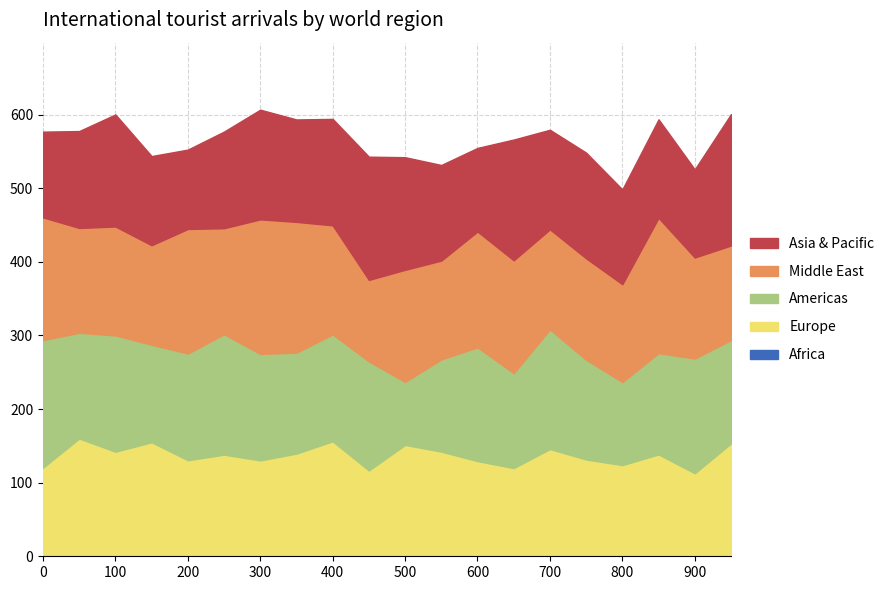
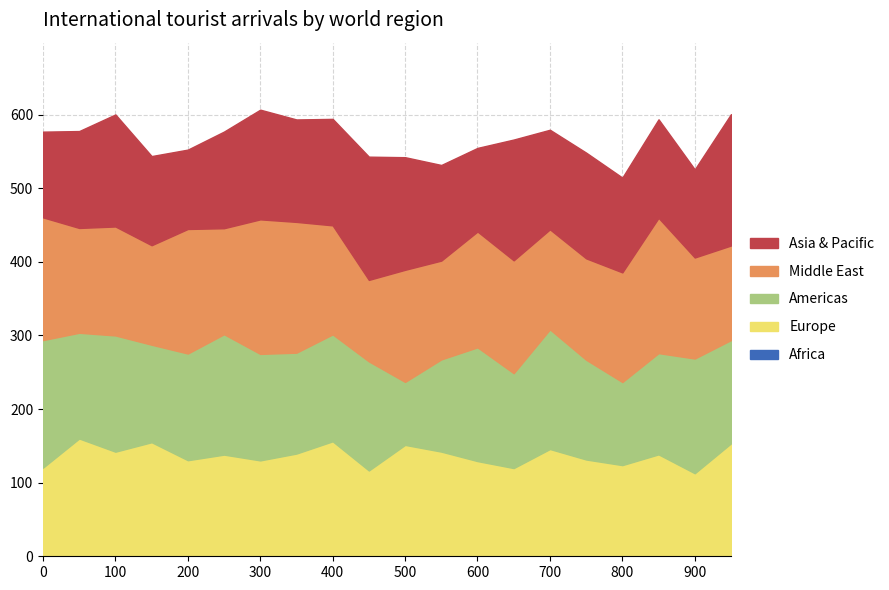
  {
    "Middle East": {
-     "800": 130
+     "800": 150
    },
    "Asia & Pacific": {
      "0": 120,
      "100": 150,
      "200": 110,
      "300": 150,
      "400": 140,
      "500": 150,
      "600": 110,
      "700": 140,
      "800": 130,
      "900": 120
    }
  }
